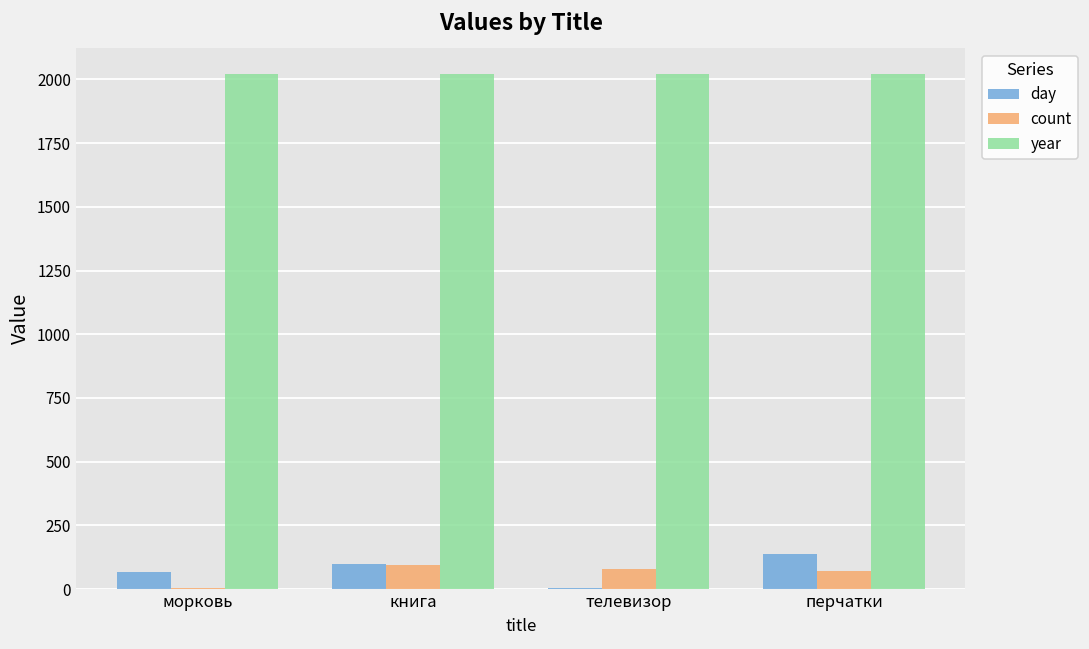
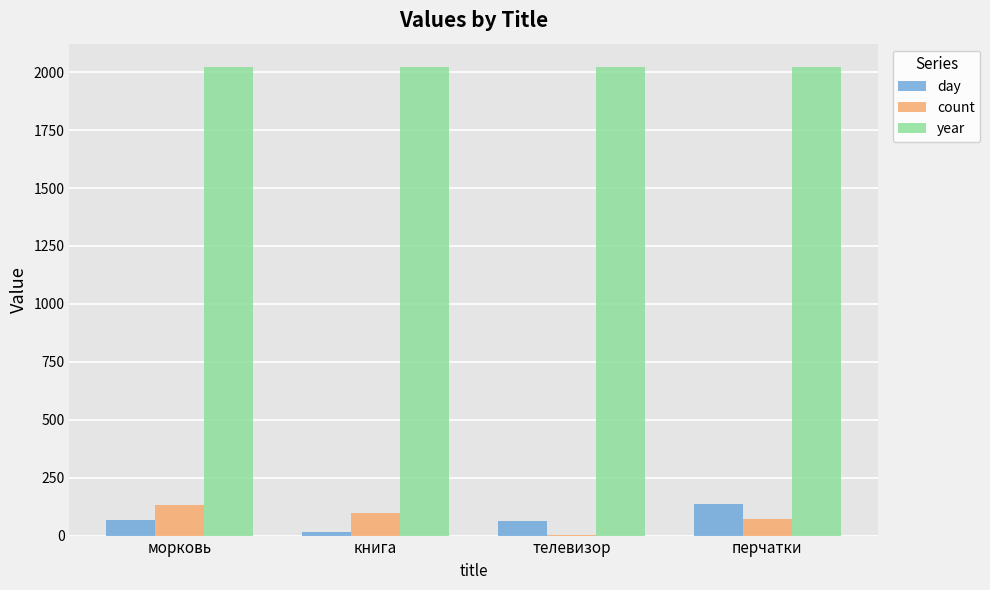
  {
    "day": {
      "морковь": 70,
-     "книга": 100,
-     "телевизор": 0,
+     "книга": 20,
+     "телевизор": 60,
      "перчатки": 140
    },
    "count": {
-     "морковь": 0,
+     "морковь": 130,
      "книга": 100,
-     "телевизор": 80,
+     "телевизор": 0,
      "перчатки": 70
    },
    "year": {
      "морковь": 2020,
      "книга": 2020,
      "телевизор": 2020,
      "перчатки": 2020
    }
  }
